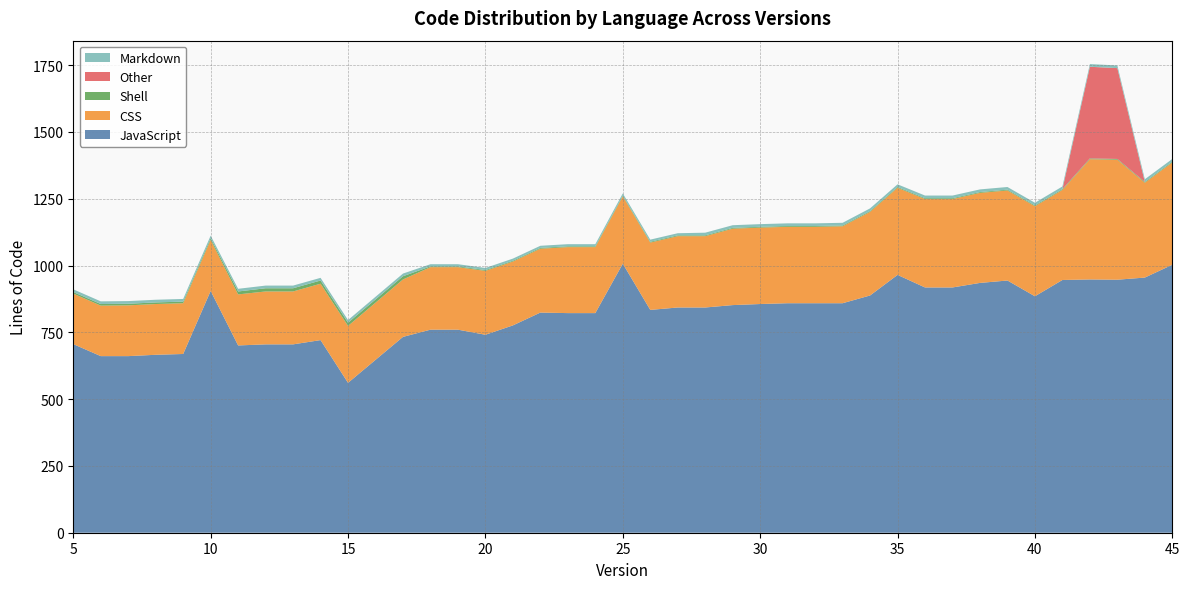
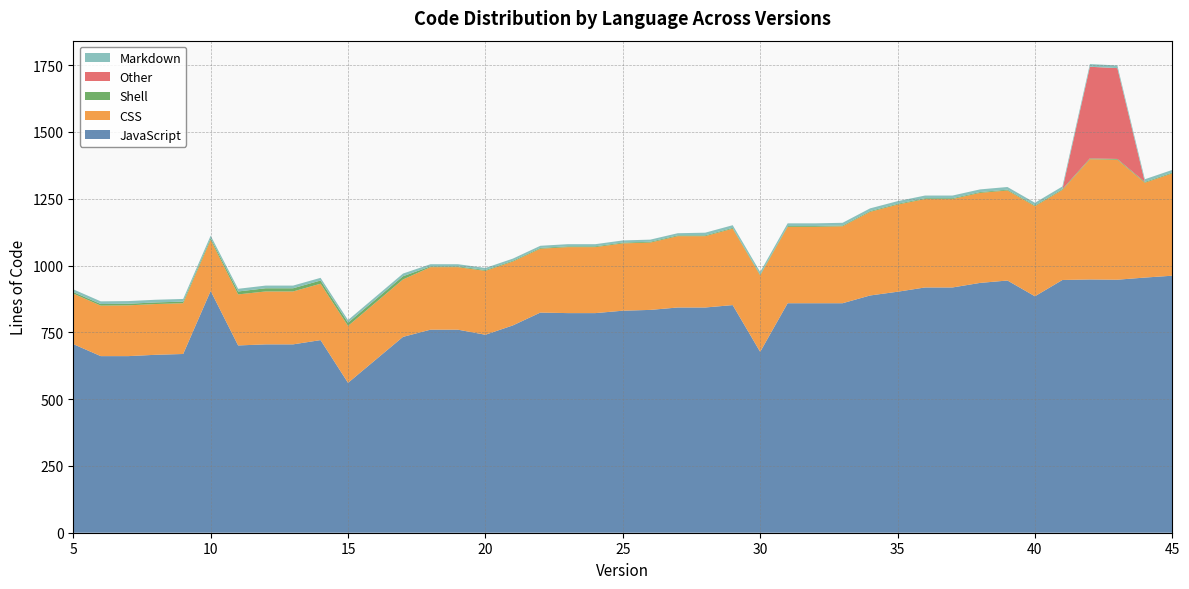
  {
    "JavaScript": {
      "5": 710,
      "10": 910,
      "15": 560,
      "20": 740,
-     "25": 1010,
-     "30": 860,
-     "35": 970,
+     "25": 830,
+     "30": 680,
+     "35": 900,
      "40": 890,
-     "45": 1000
+     "45": 960
    },
    "CSS": {
      "15": 210
    },
    "Markdown": {
      "5": 10,
      "10": 10,
      "15": 10,
      "30": 10,
      "35": 10,
      "40": 10,
      "45": 10
    }
  }
